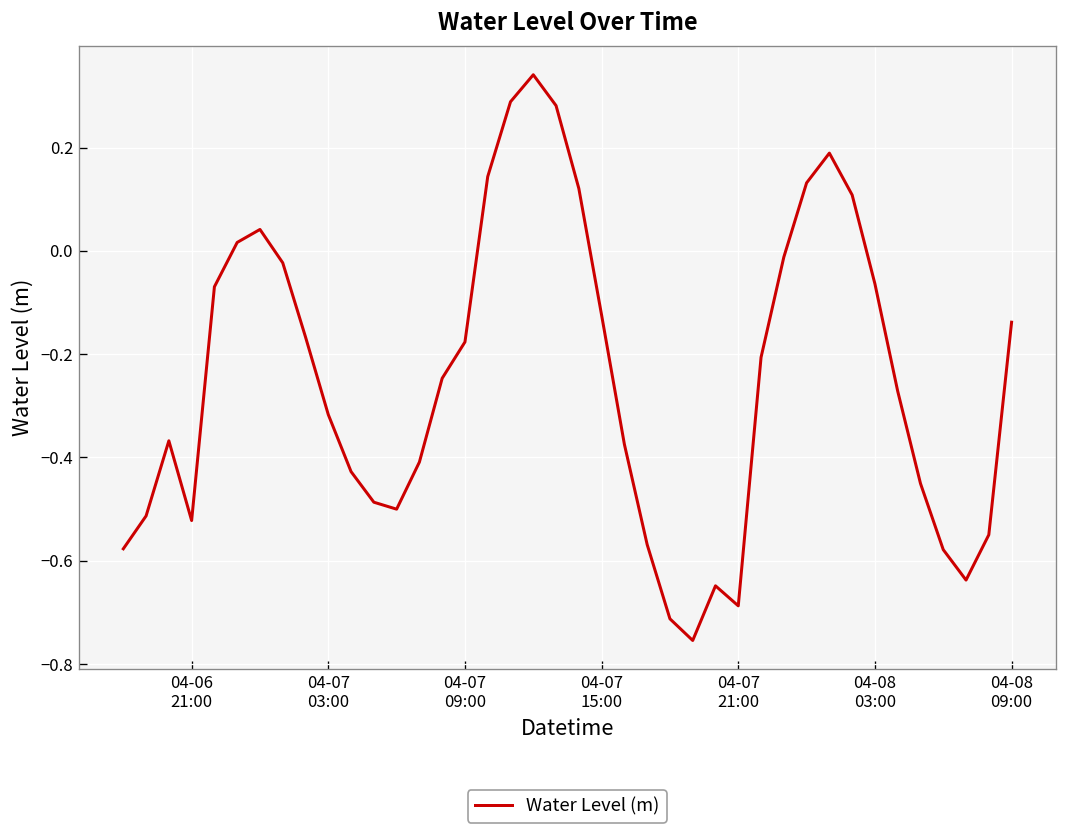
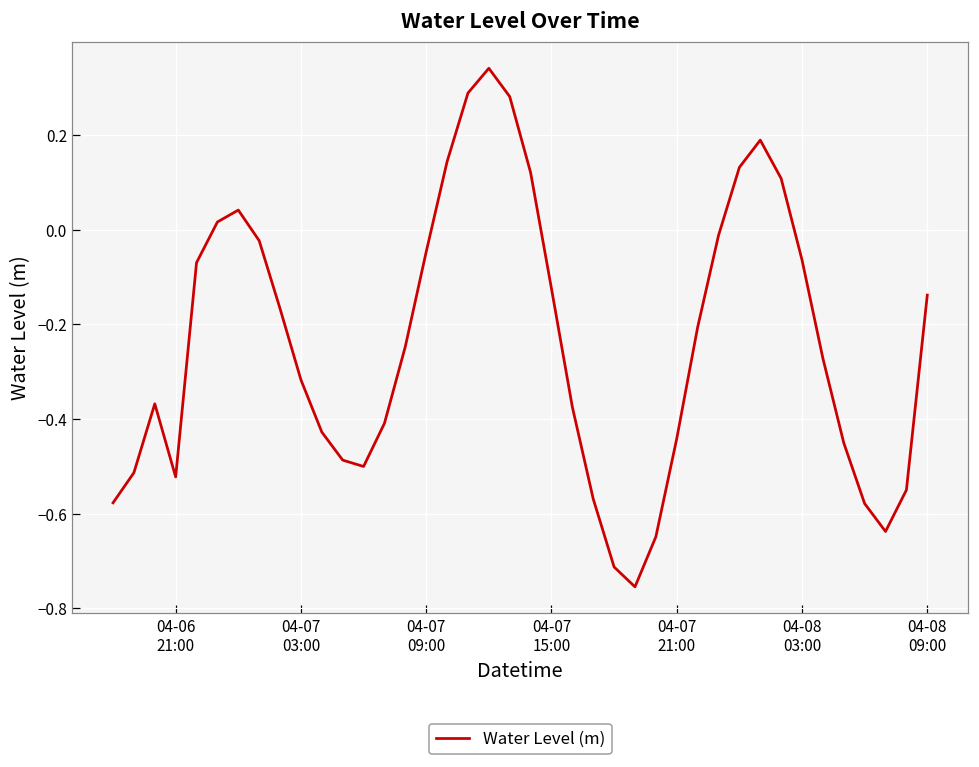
  {
    "04-06 21:00": -0.52,
    "04-07 03:00": -0.32,
-   "04-07 09:00": -0.18,
+   "04-07 09:00": -0.05,
    "04-07 15:00": -0.12,
-   "04-07 21:00": -0.69,
+   "04-07 21:00": -0.44,
    "04-08 03:00": -0.06,
    "04-08 09:00": -0.14
  }
